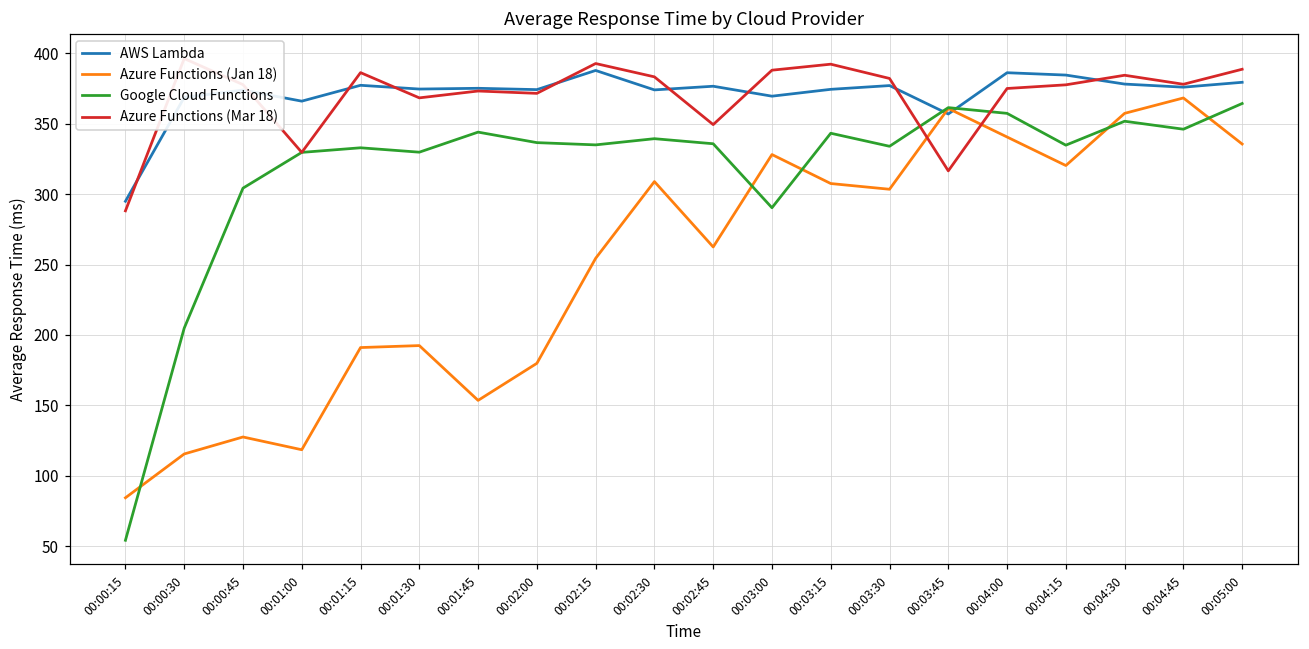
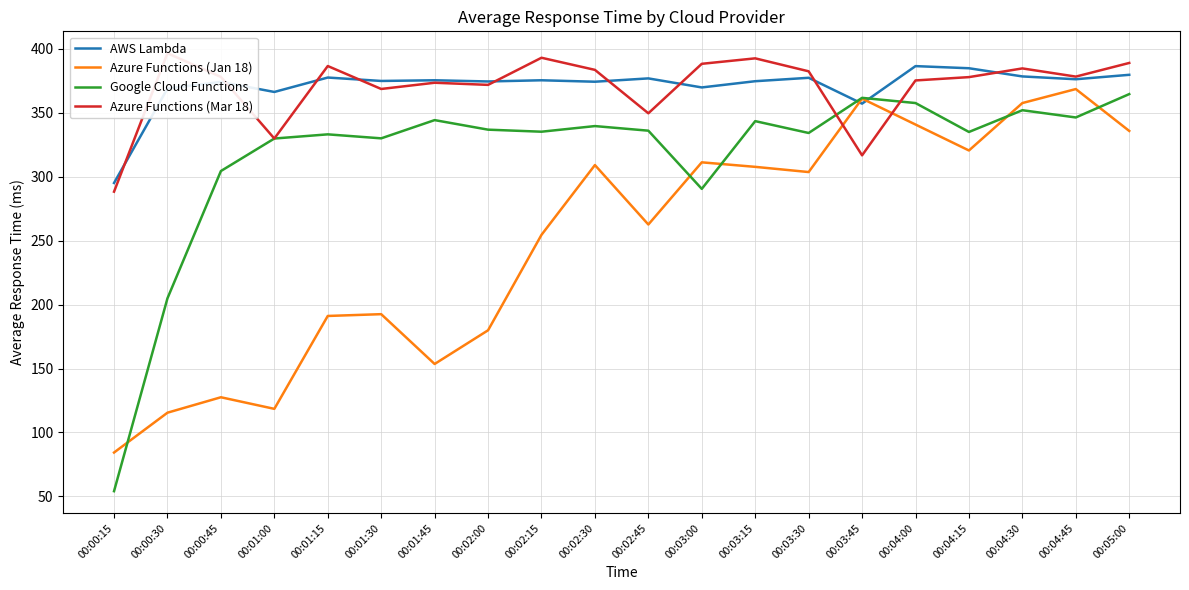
  {
    "AWS Lambda": {
      "00:00:15": 295,
      "00:01:00": 366,
      "00:01:15": 377,
      "00:01:30": 375,
      "00:02:00": 374,
-     "00:02:15": 388,
+     "00:02:15": 375,
      "00:02:30": 374,
      "00:02:45": 377,
      "00:03:00": 370,
      "00:03:15": 375,
      "00:03:30": 377,
      "00:03:45": 357,
      "00:04:00": 386,
      "00:04:15": 385,
      "00:04:30": 378,
      "00:04:45": 376,
      "00:05:00": 380
    },
    "Azure Functions (Jan 18)": {
      "00:00:15": 84,
      "00:00:30": 115,
      "00:00:45": 128,
      "00:01:00": 118,
      "00:01:15": 191,
      "00:01:30": 192,
      "00:01:45": 154,
      "00:02:00": 180,
      "00:02:15": 254,
      "00:02:30": 309,
      "00:02:45": 263,
-     "00:03:00": 328,
+     "00:03:00": 311,
      "00:03:15": 308,
      "00:03:30": 304,
      "00:04:00": 341,
      "00:04:15": 320,
      "00:04:30": 357,
      "00:04:45": 368,
      "00:05:00": 336
    },
    "Google Cloud Functions": {
      "00:00:15": 54,
      "00:00:30": 205,
      "00:00:45": 304,
      "00:01:15": 333,
      "00:01:30": 330,
      "00:01:45": 344,
      "00:02:00": 337,
      "00:02:15": 335,
      "00:02:30": 339,
      "00:02:45": 336,
      "00:03:00": 290,
      "00:03:15": 343,
      "00:03:30": 334,
      "00:04:00": 357,
      "00:04:15": 335,
      "00:04:30": 352,
      "00:04:45": 346,
      "00:05:00": 364
    },
    "Azure Functions (Mar 18)": {
      "00:00:15": 288,
      "00:01:15": 386,
      "00:01:30": 368,
      "00:02:00": 372,
      "00:02:15": 393,
      "00:02:30": 383,
      "00:02:45": 349,
      "00:03:00": 388,
      "00:03:15": 392,
      "00:03:30": 382,
      "00:03:45": 317,
      "00:04:00": 375,
      "00:04:15": 378,
      "00:04:30": 385,
      "00:04:45": 378,
      "00:05:00": 389
    }
  }
